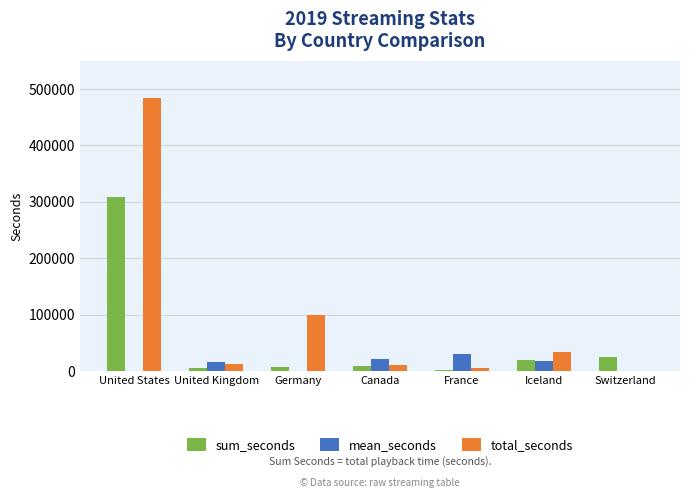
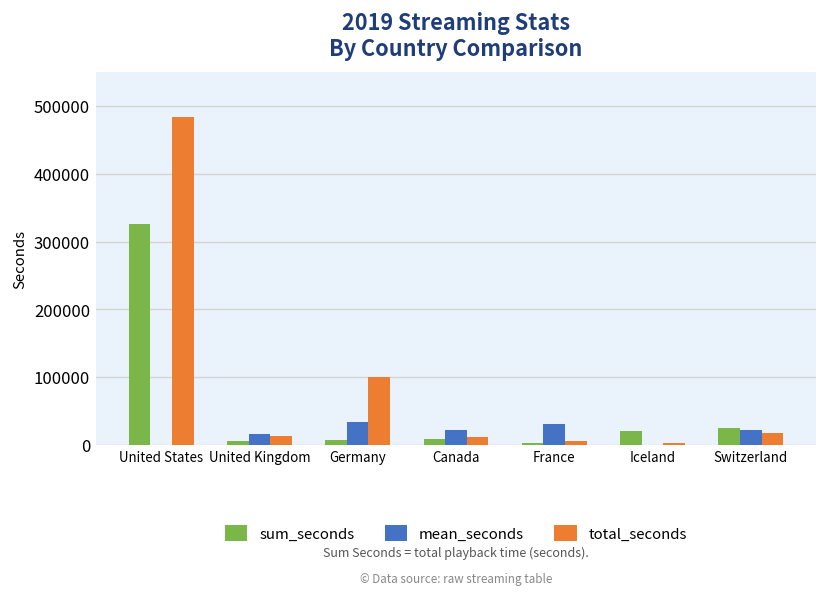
  {
    "sum_seconds": {
-     "United States": 310000,
+     "United States": 330000,
      "United Kingdom": 10000,
      "Germany": 10000,
      "Canada": 10000,
      "Iceland": 20000,
      "Switzerland": 20000
    },
    "mean_seconds": {
      "United Kingdom": 20000,
-     "Germany": 0,
+     "Germany": 30000,
      "Canada": 20000,
      "France": 30000,
-     "Iceland": 20000,
-     "Switzerland": 0
+     "Iceland": 0,
+     "Switzerland": 20000
    },
    "total_seconds": {
      "United States": 480000,
      "United Kingdom": 10000,
      "Germany": 100000,
      "Canada": 10000,
      "France": 10000,
-     "Iceland": 30000,
-     "Switzerland": 0
+     "Iceland": 0,
+     "Switzerland": 20000
    }
  }
